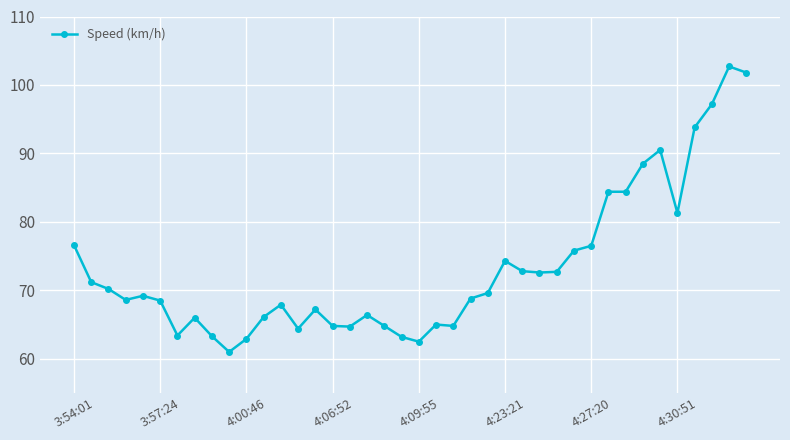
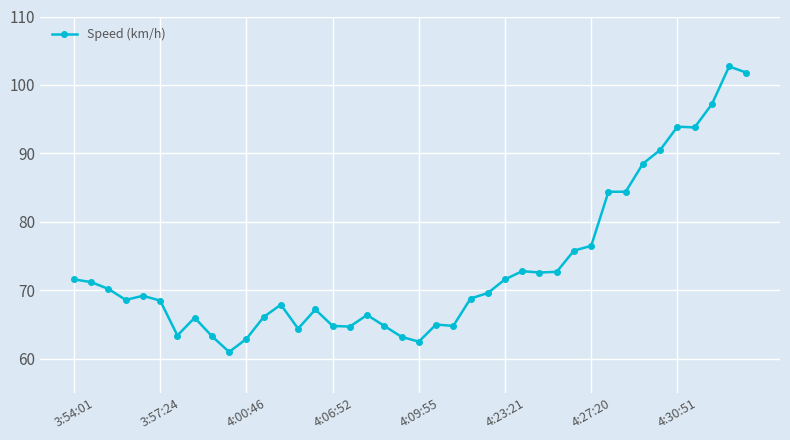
  {
-   "3:54:01": 77,
+   "3:54:01": 72,
    "3:57:24": 69,
    "4:00:46": 63,
    "4:06:52": 65,
    "4:09:55": 63,
-   "4:23:21": 74,
+   "4:23:21": 72,
    "4:27:20": 77,
-   "4:30:51": 81
+   "4:30:51": 94
  }
